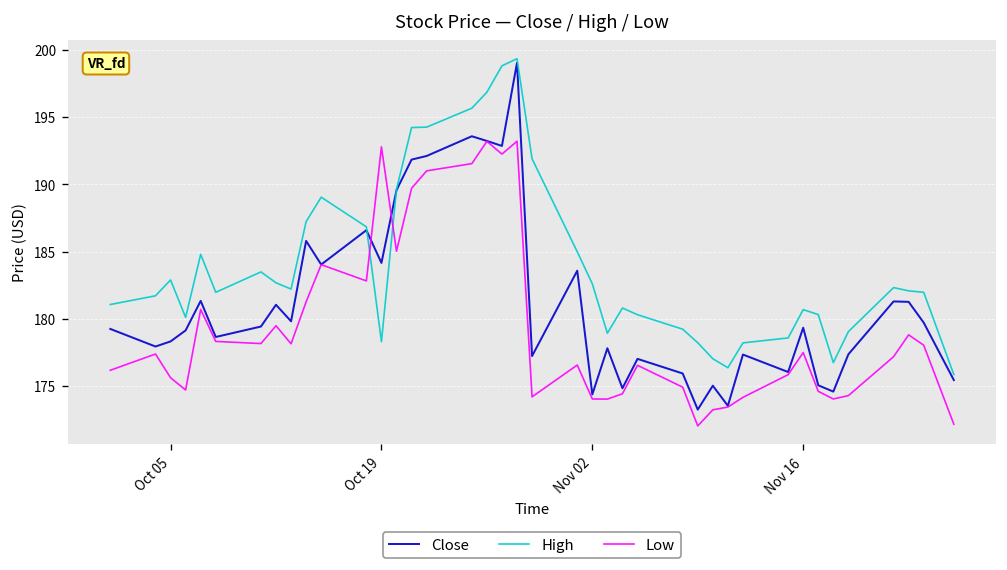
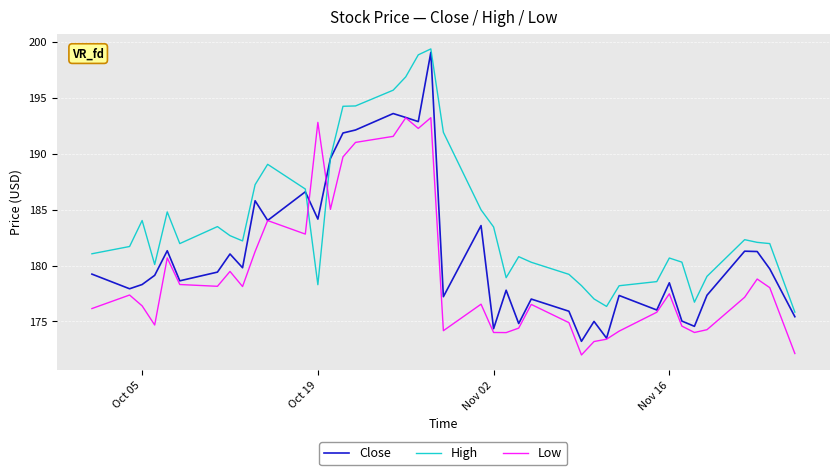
  {
    "Close": {
      "Oct 05": 178.3,
      "Oct 19": 184.2,
      "Nov 02": 174.4,
-     "Nov 16": 179.3
+     "Nov 16": 178.5
    },
    "High": {
-     "Oct 05": 182.9,
+     "Oct 05": 184.0,
      "Oct 19": 178.3,
-     "Nov 02": 182.6,
+     "Nov 02": 183.4,
      "Nov 16": 180.7
    },
    "Low": {
-     "Oct 05": 175.6,
+     "Oct 05": 176.4,
      "Oct 19": 192.8,
      "Nov 02": 174.0,
      "Nov 16": 177.5
    }
  }
